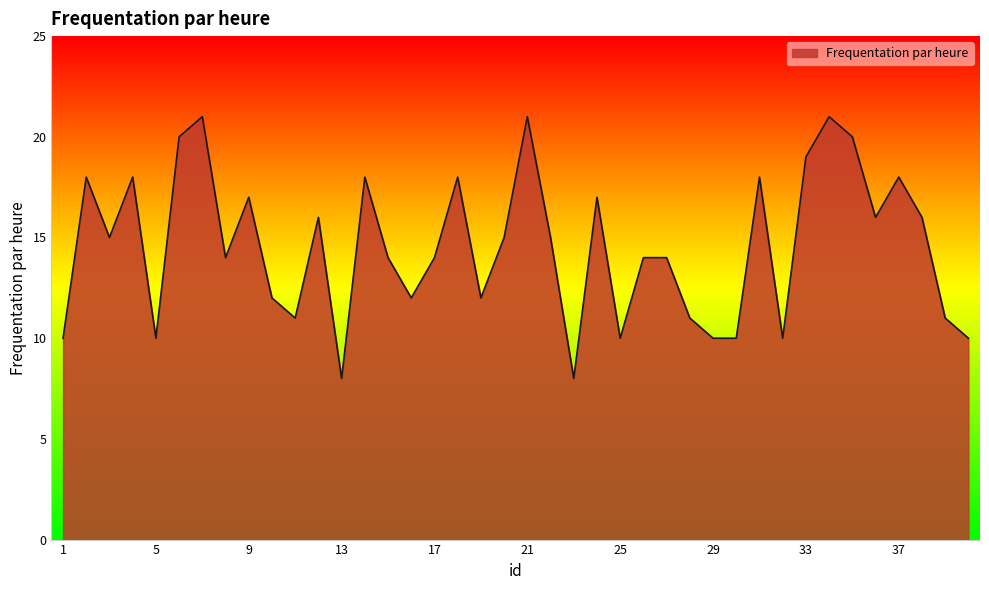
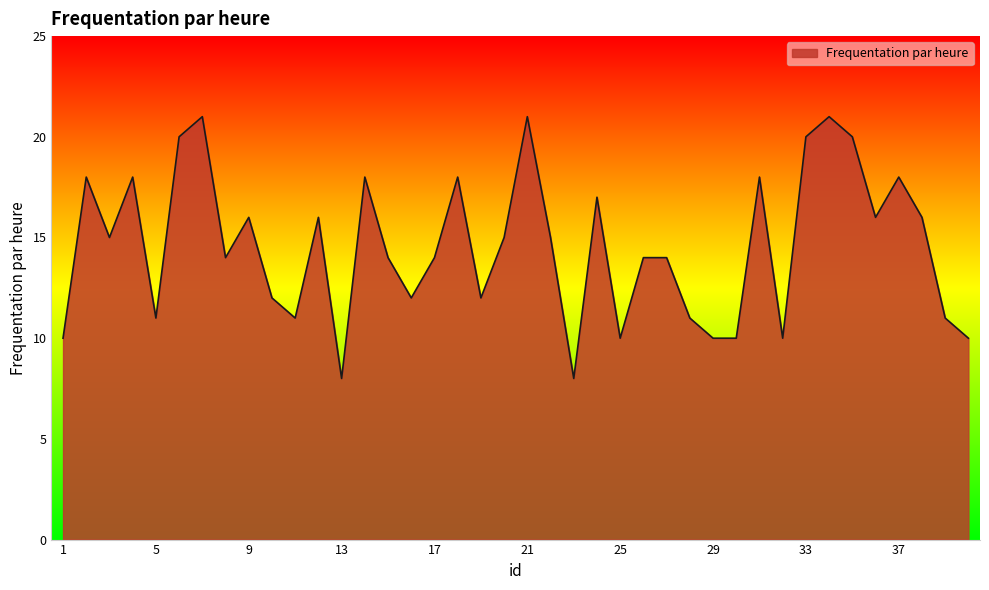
  {
    "1": 10,
-   "5": 10,
-   "9": 17,
+   "5": 11,
+   "9": 16,
    "13": 8,
    "17": 14,
    "21": 21,
    "25": 10,
    "29": 10,
-   "33": 19,
+   "33": 20,
    "37": 18
  }
